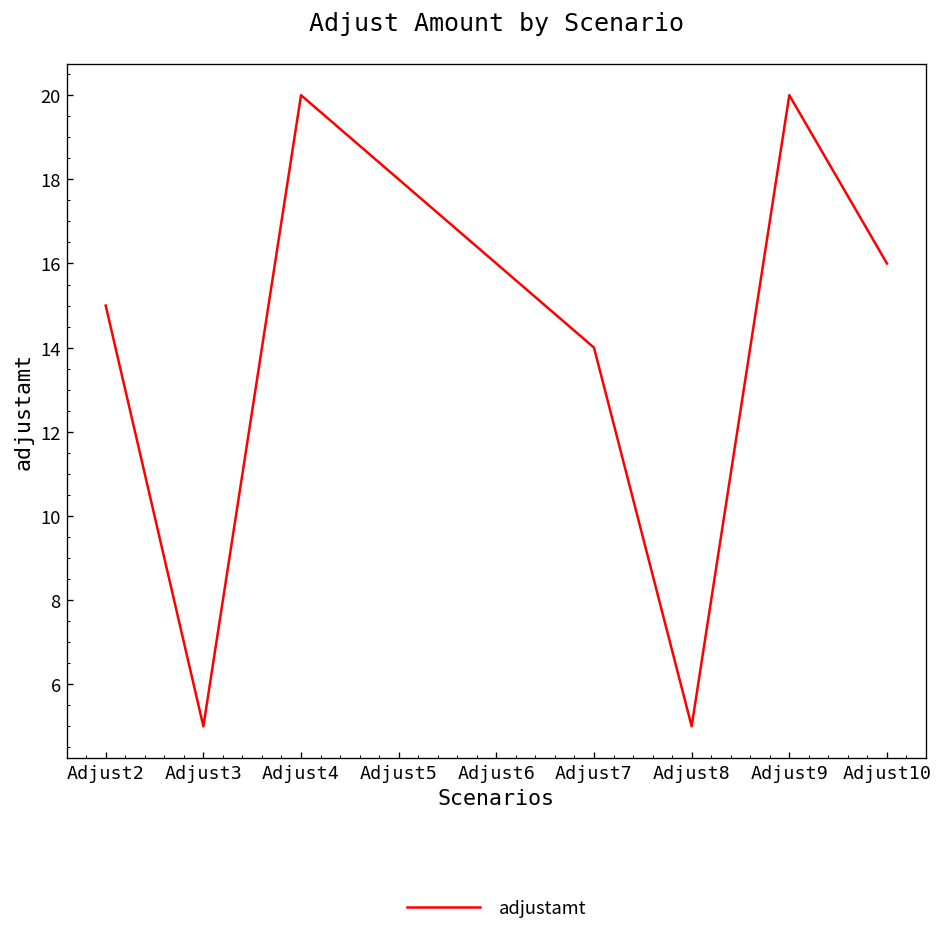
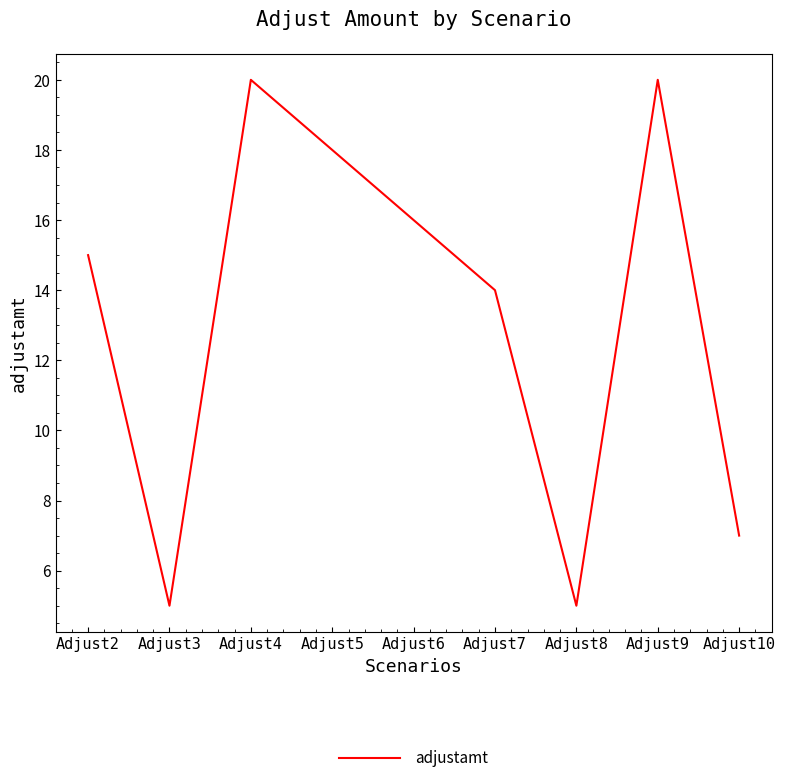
  {
    "Adjust2": 15,
    "Adjust3": 5,
    "Adjust4": 20,
    "Adjust5": 18,
    "Adjust6": 16,
    "Adjust7": 14,
    "Adjust8": 5,
    "Adjust9": 20,
-   "Adjust10": 16
+   "Adjust10": 7
  }
